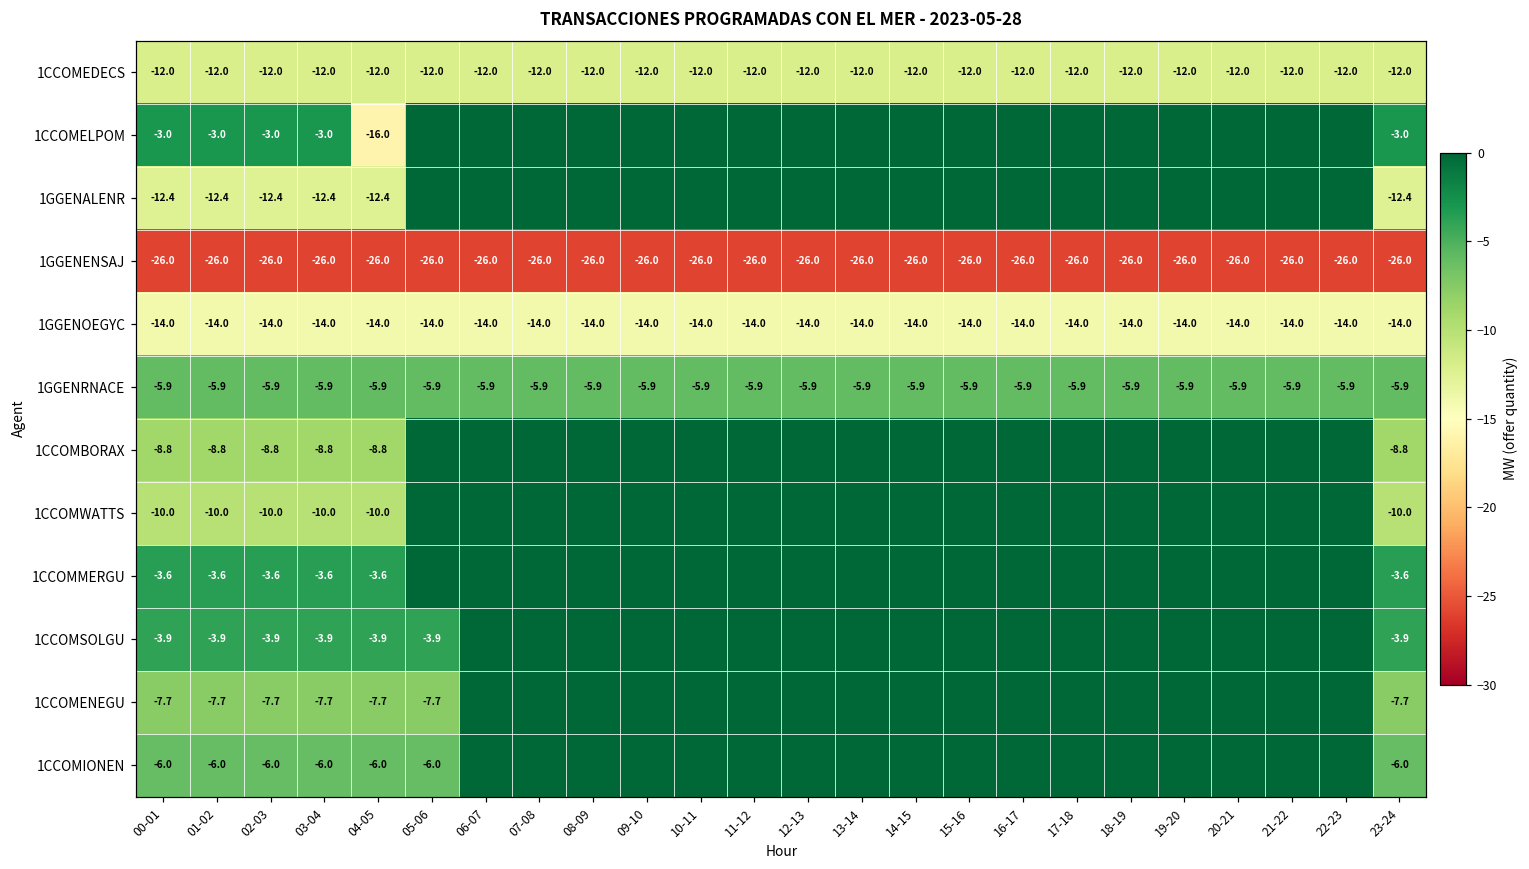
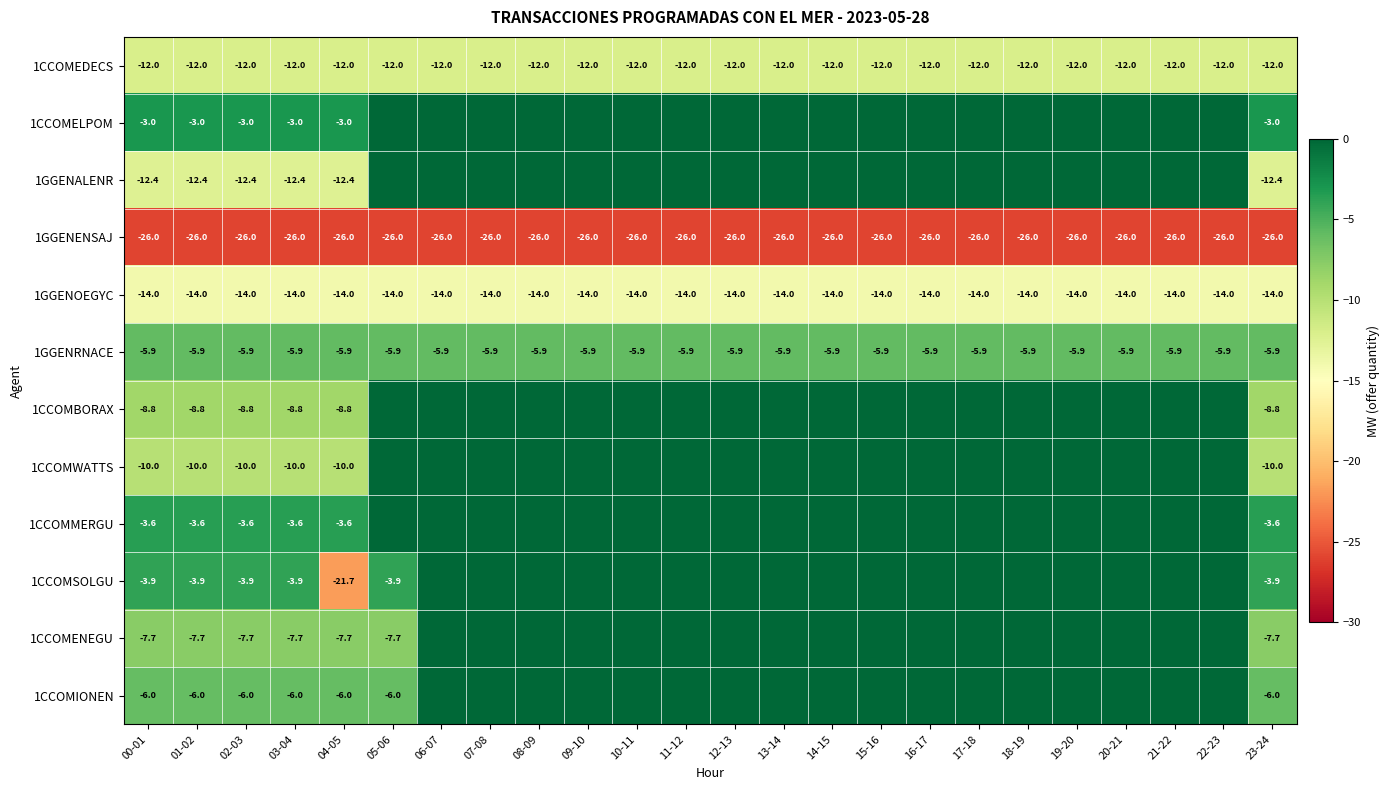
  {
    "1CCOMEDECS": {
      "00-01": -12.0,
      "01-02": -12.0,
      "02-03": -12.0,
      "03-04": -12.0,
      "04-05": -12.0,
      "05-06": -12.0,
      "06-07": -12.0,
      "07-08": -12.0,
      "08-09": -12.0,
      "09-10": -12.0,
      "10-11": -12.0,
      "11-12": -12.0,
      "12-13": -12.0,
      "13-14": -12.0,
      "14-15": -12.0,
      "15-16": -12.0,
      "16-17": -12.0,
      "17-18": -12.0,
      "18-19": -12.0,
      "19-20": -12.0,
      "20-21": -12.0,
      "21-22": -12.0,
      "22-23": -12.0,
      "23-24": -12.0
    },
    "1CCOMELPOM": {
      "00-01": -3.0,
      "01-02": -3.0,
      "02-03": -3.0,
      "03-04": -3.0,
-     "04-05": -16.0,
+     "04-05": -3.0,
      "23-24": -3.0
    },
    "1GGENALENR": {
      "00-01": -12.4,
      "01-02": -12.4,
      "02-03": -12.4,
      "03-04": -12.4,
      "04-05": -12.4,
      "23-24": -12.4
    },
    "1GGENENSAJ": {
      "00-01": -26.0,
      "01-02": -26.0,
      "02-03": -26.0,
      "03-04": -26.0,
      "04-05": -26.0,
      "05-06": -26.0,
      "06-07": -26.0,
      "07-08": -26.0,
      "08-09": -26.0,
      "09-10": -26.0,
      "10-11": -26.0,
      "11-12": -26.0,
      "12-13": -26.0,
      "13-14": -26.0,
      "14-15": -26.0,
      "15-16": -26.0,
      "16-17": -26.0,
      "17-18": -26.0,
      "18-19": -26.0,
      "19-20": -26.0,
      "20-21": -26.0,
      "21-22": -26.0,
      "22-23": -26.0,
      "23-24": -26.0
    },
    "1GGENOEGYC": {
      "00-01": -14.0,
      "01-02": -14.0,
      "02-03": -14.0,
      "03-04": -14.0,
      "04-05": -14.0,
      "05-06": -14.0,
      "06-07": -14.0,
      "07-08": -14.0,
      "08-09": -14.0,
      "09-10": -14.0,
      "10-11": -14.0,
      "11-12": -14.0,
      "12-13": -14.0,
      "13-14": -14.0,
      "14-15": -14.0,
      "15-16": -14.0,
      "16-17": -14.0,
      "17-18": -14.0,
      "18-19": -14.0,
      "19-20": -14.0,
      "20-21": -14.0,
      "21-22": -14.0,
      "22-23": -14.0,
      "23-24": -14.0
    },
    "1GGENRNACE": {
      "00-01": -5.9,
      "01-02": -5.9,
      "02-03": -5.9,
      "03-04": -5.9,
      "04-05": -5.9,
      "05-06": -5.9,
      "06-07": -5.9,
      "07-08": -5.9,
      "08-09": -5.9,
      "09-10": -5.9,
      "10-11": -5.9,
      "11-12": -5.9,
      "12-13": -5.9,
      "13-14": -5.9,
      "14-15": -5.9,
      "15-16": -5.9,
      "16-17": -5.9,
      "17-18": -5.9,
      "18-19": -5.9,
      "19-20": -5.9,
      "20-21": -5.9,
      "21-22": -5.9,
      "22-23": -5.9,
      "23-24": -5.9
    },
    "1CCOMBORAX": {
      "00-01": -8.8,
      "01-02": -8.8,
      "02-03": -8.8,
      "03-04": -8.8,
      "04-05": -8.8,
      "23-24": -8.8
    },
    "1CCOMWATTS": {
      "00-01": -10.0,
      "01-02": -10.0,
      "02-03": -10.0,
      "03-04": -10.0,
      "04-05": -10.0,
      "23-24": -10.0
    },
    "1CCOMMERGU": {
      "00-01": -3.6,
      "01-02": -3.6,
      "02-03": -3.6,
      "03-04": -3.6,
      "04-05": -3.6,
      "23-24": -3.6
    },
    "1CCOMSOLGU": {
      "00-01": -3.9,
      "01-02": -3.9,
      "02-03": -3.9,
      "03-04": -3.9,
-     "04-05": -3.9,
+     "04-05": -21.7,
      "05-06": -3.9,
      "23-24": -3.9
    },
    "1CCOMENEGU": {
      "00-01": -7.7,
      "01-02": -7.7,
      "02-03": -7.7,
      "03-04": -7.7,
      "04-05": -7.7,
      "05-06": -7.7,
      "23-24": -7.7
    },
    "1CCOMIONEN": {
      "00-01": -6.0,
      "01-02": -6.0,
      "02-03": -6.0,
      "03-04": -6.0,
      "04-05": -6.0,
      "05-06": -6.0,
      "23-24": -6.0
    }
  }
